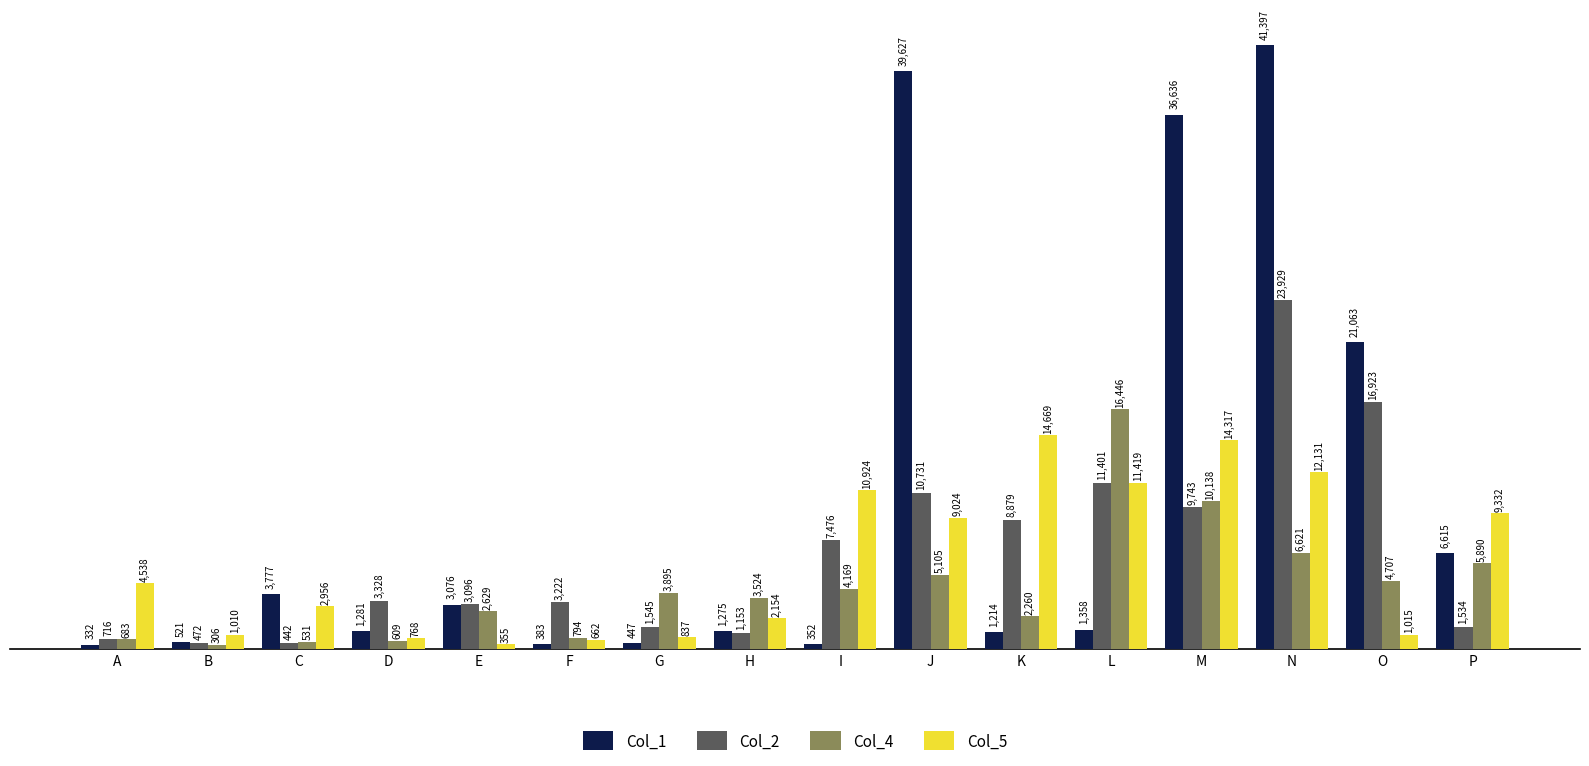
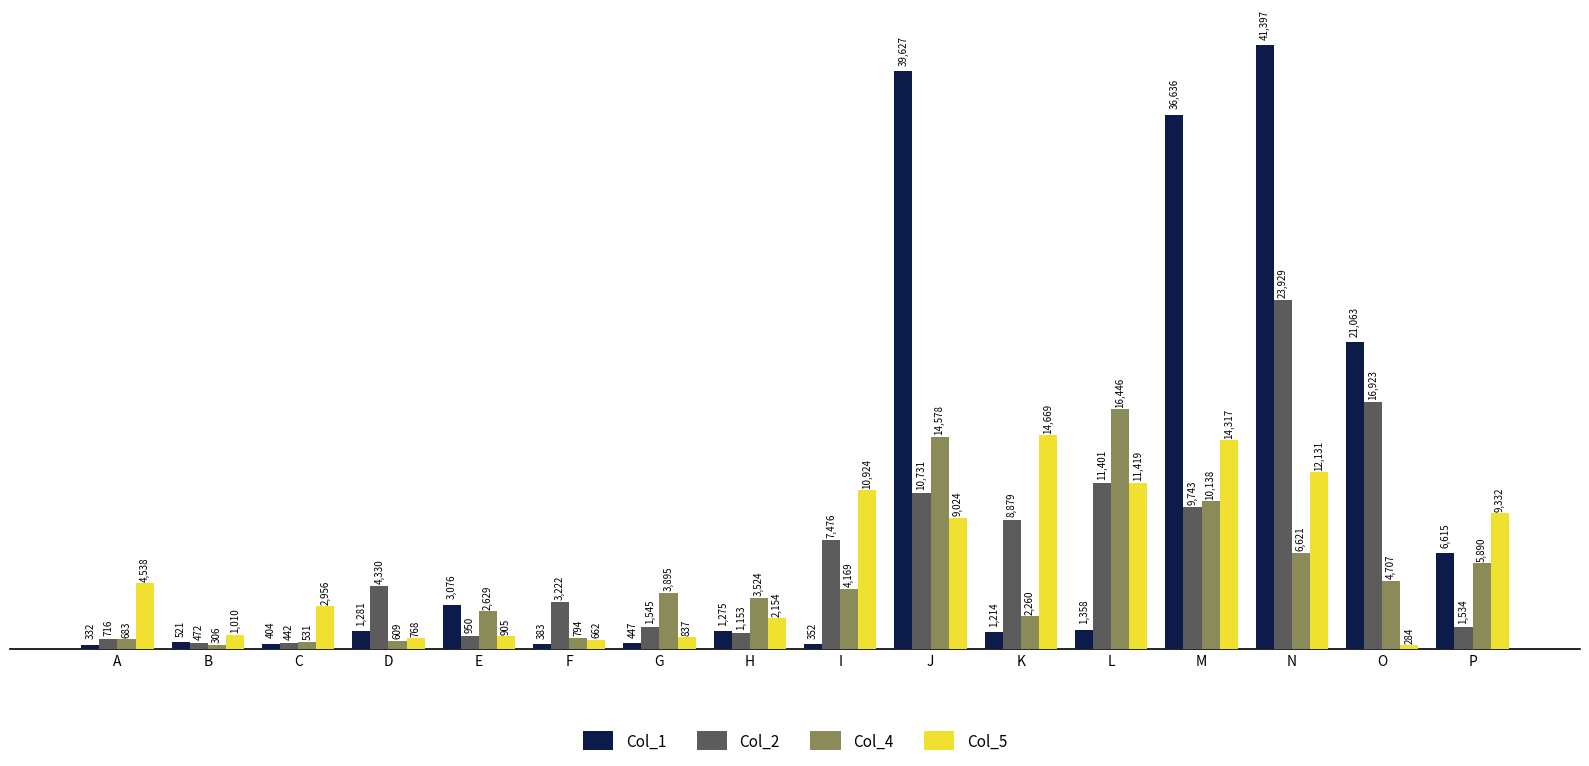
  {
    "Col_1": {
      "A": "332",
      "B": "521",
-     "C": "3,777",
+     "C": "404",
      "D": "1,281",
      "E": "3,076",
      "F": "383",
      "G": "447",
      "H": "1,275",
      "I": "352",
      "J": "39,627",
      "K": "1,214",
      "L": "1,358",
      "M": "36,636",
      "N": "41,397",
      "O": "21,063",
      "P": "6,615"
    },
    "Col_2": {
      "A": "716",
      "B": "472",
      "C": "442",
-     "D": "3,328",
-     "E": "3,096",
+     "D": "4,330",
+     "E": "950",
      "F": "3,222",
      "G": "1,545",
      "H": "1,153",
      "I": "7,476",
      "J": "10,731",
      "K": "8,879",
      "L": "11,401",
      "M": "9,743",
      "N": "23,929",
      "O": "16,923",
      "P": "1,534"
    },
    "Col_4": {
      "A": "683",
      "B": "306",
      "C": "531",
      "D": "609",
      "E": "2,629",
      "F": "794",
      "G": "3,895",
      "H": "3,524",
      "I": "4,169",
-     "J": "5,105",
+     "J": "14,578",
      "K": "2,260",
      "L": "16,446",
      "M": "10,138",
      "N": "6,621",
      "O": "4,707",
      "P": "5,890"
    },
    "Col_5": {
      "A": "4,538",
      "B": "1,010",
      "C": "2,956",
      "D": "768",
-     "E": "355",
+     "E": "905",
      "F": "662",
      "G": "837",
      "H": "2,154",
      "I": "10,924",
      "J": "9,024",
      "K": "14,669",
      "L": "11,419",
      "M": "14,317",
      "N": "12,131",
-     "O": "1,015",
+     "O": "284",
      "P": "9,332"
    }
  }
